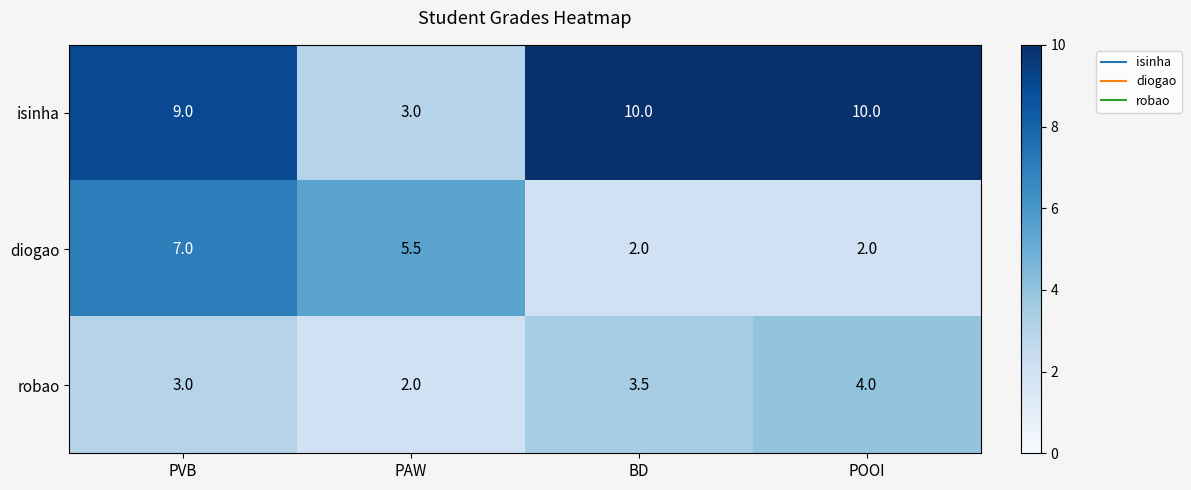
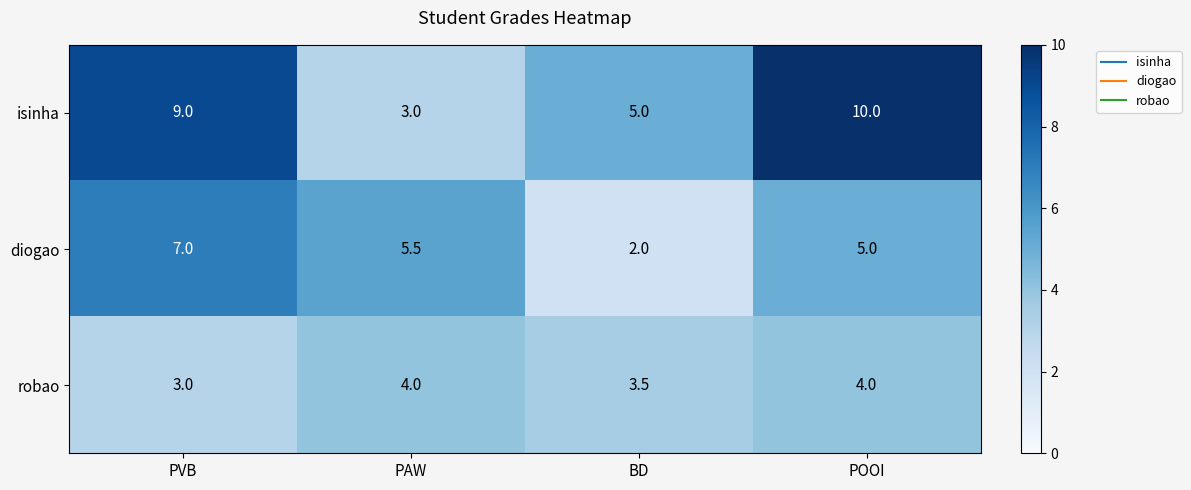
  {
    "isinha": {
      "PVB": 9.0,
      "PAW": 3.0,
-     "BD": 10.0,
+     "BD": 5.0,
      "POOI": 10.0
    },
    "diogao": {
      "PVB": 7.0,
      "PAW": 5.5,
      "BD": 2.0,
-     "POOI": 2.0
+     "POOI": 5.0
    },
    "robao": {
      "PVB": 3.0,
-     "PAW": 2.0,
+     "PAW": 4.0,
      "BD": 3.5,
      "POOI": 4.0
    }
  }
